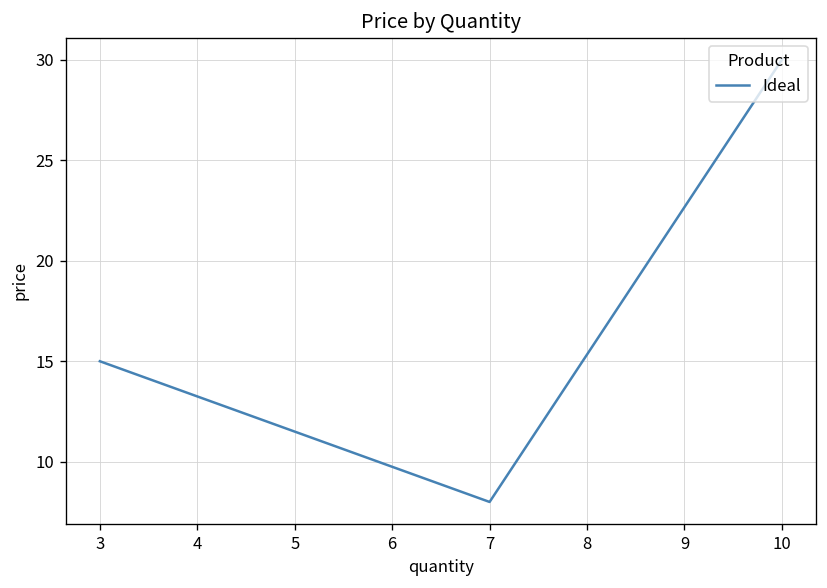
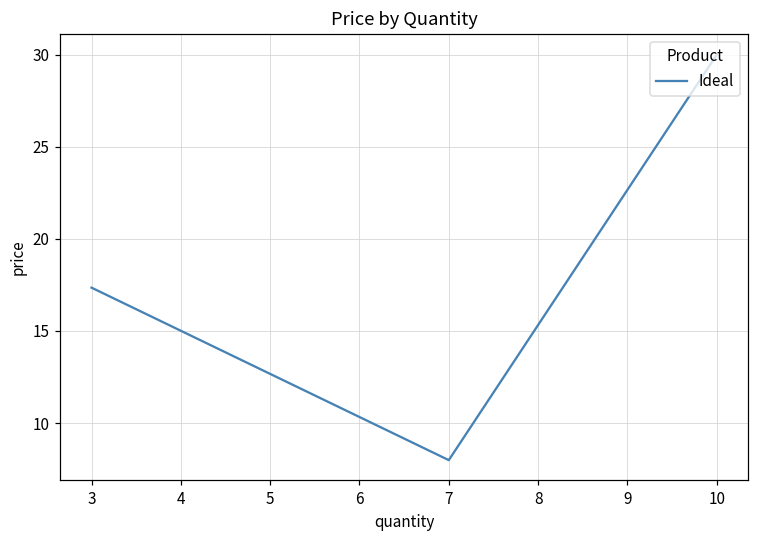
  {
-   "3": 15.0,
+   "3": 17.4,
    "7": 8.0
  }
